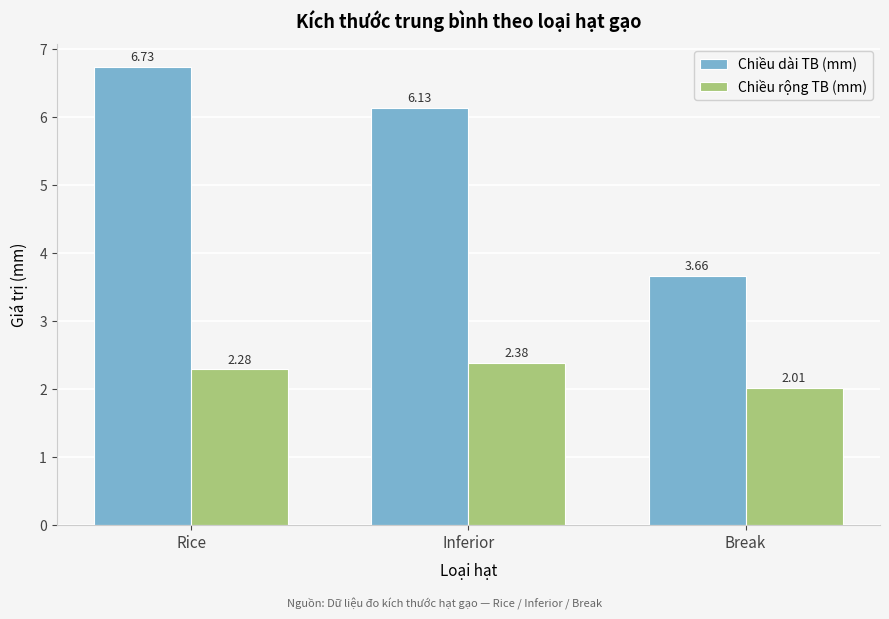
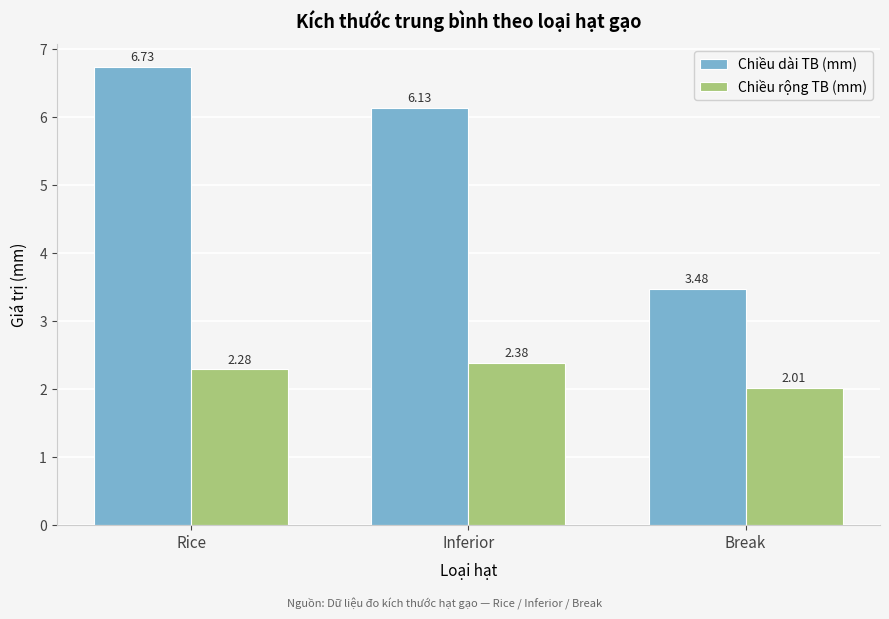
  {
    "Chiều dài TB (mm)": {
      "Rice": 6.73,
      "Inferior": 6.13,
-     "Break": 3.66
+     "Break": 3.48
    },
    "Chiều rộng TB (mm)": {
      "Rice": 2.28,
      "Inferior": 2.38,
      "Break": 2.01
    }
  }
